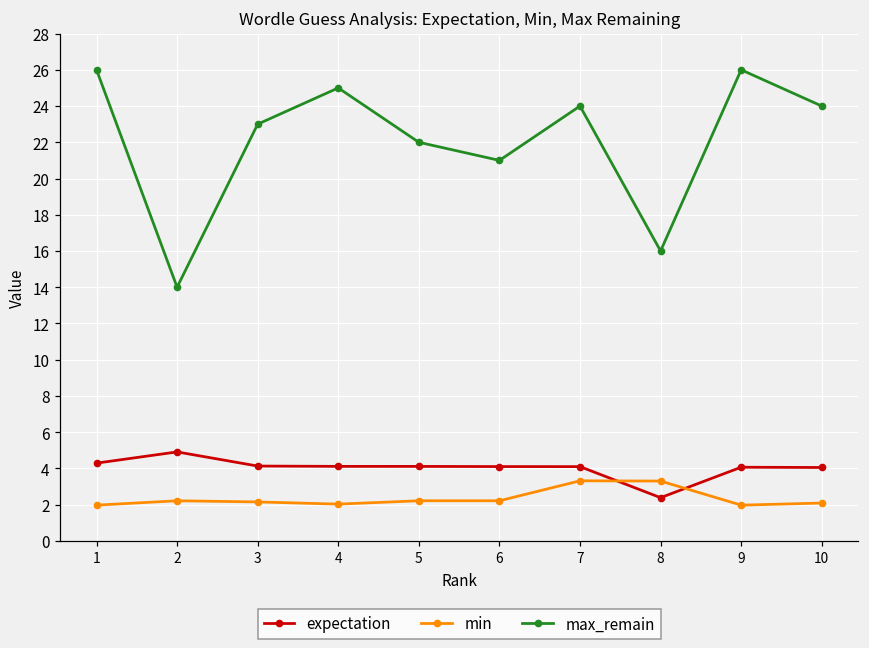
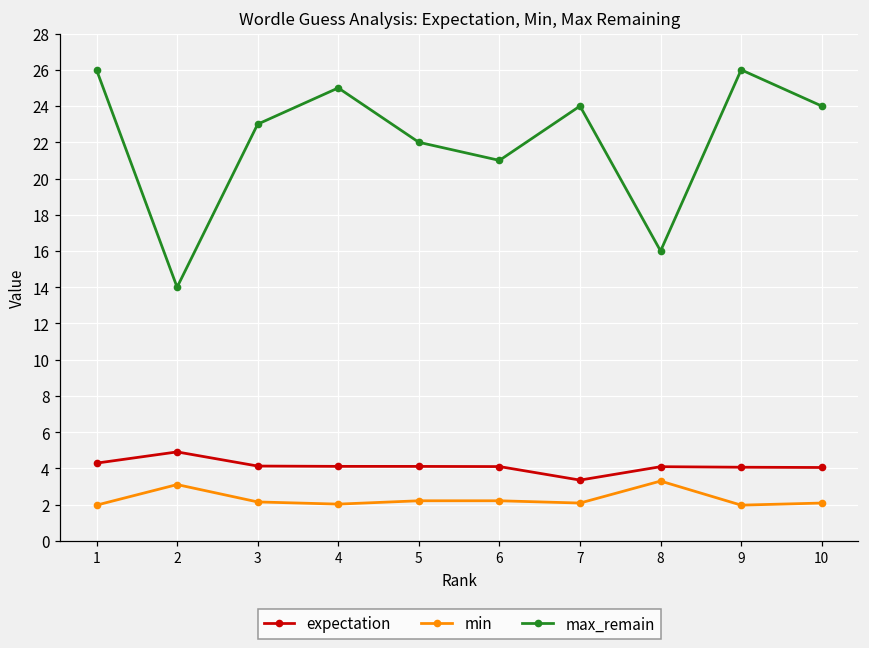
  {
    "expectation": {
      "1": 4.3,
      "2": 4.9,
      "3": 4.1,
      "4": 4.1,
      "5": 4.1,
      "6": 4.1,
-     "7": 4.1,
-     "8": 2.4,
+     "7": 3.4,
+     "8": 4.1,
      "9": 4.1,
      "10": 4.1
    },
    "min": {
      "1": 2.0,
-     "2": 2.2,
+     "2": 3.1,
      "3": 2.1,
      "4": 2.0,
      "5": 2.2,
      "6": 2.2,
-     "7": 3.3,
+     "7": 2.1,
      "8": 3.3,
      "9": 2.0,
      "10": 2.1
    },
    "max_remain": {
      "1": 26.0,
      "2": 14.0,
      "3": 23.0,
      "4": 25.0,
      "5": 22.0,
      "6": 21.0,
      "7": 24.0,
      "8": 16.0,
      "9": 26.0,
      "10": 24.0
    }
  }
